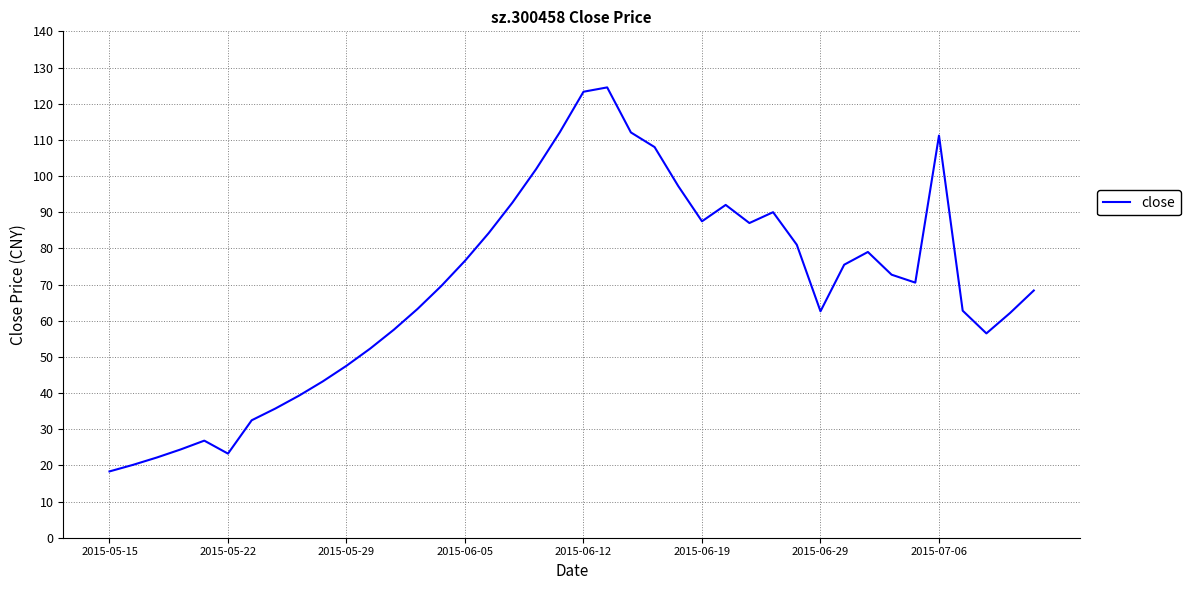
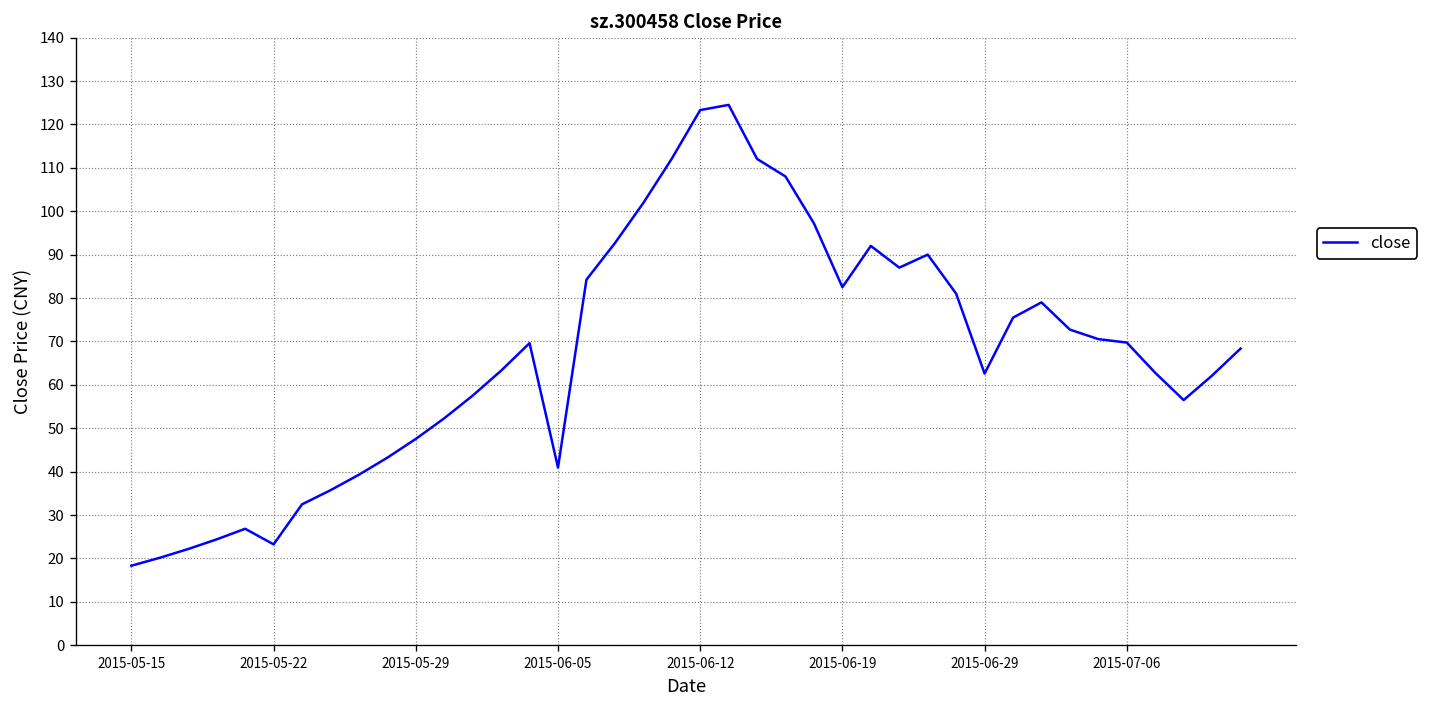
  {
    "2015-05-15": 18,
    "2015-05-22": 23,
    "2015-05-29": 48,
-   "2015-06-05": 77,
+   "2015-06-05": 41,
    "2015-06-12": 123,
-   "2015-06-19": 87,
+   "2015-06-19": 83,
    "2015-06-29": 63,
-   "2015-07-06": 111
+   "2015-07-06": 70
  }
